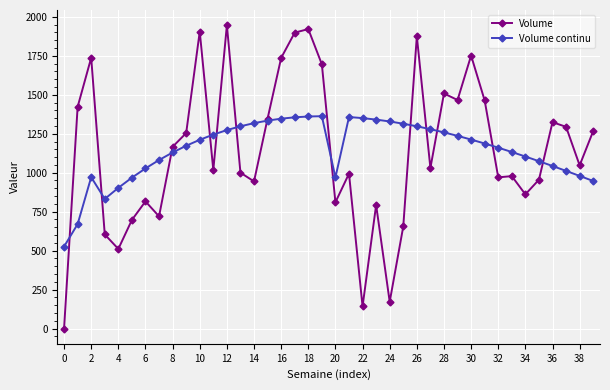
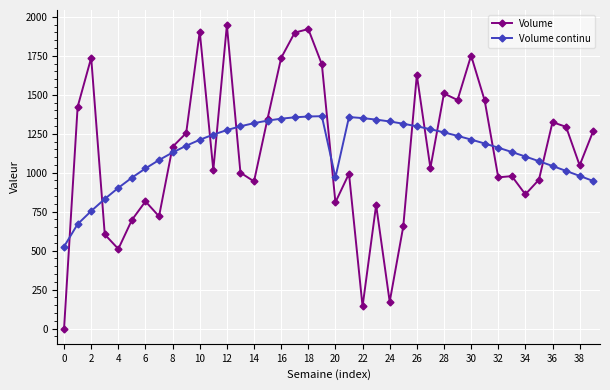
  {
    "Volume": {
      "0": 0,
      "2": 1740,
      "4": 510,
      "6": 820,
      "8": 1170,
      "10": 1910,
      "12": 1950,
      "14": 940,
      "16": 1740,
      "18": 1920,
      "20": 810,
      "22": 140,
      "24": 170,
-     "26": 1880,
+     "26": 1630,
      "28": 1510,
      "30": 1750,
      "32": 970,
      "34": 860,
      "36": 1320,
      "38": 1050
    },
    "Volume continu": {
      "0": 530,
-     "2": 970,
+     "2": 750,
      "4": 900,
      "6": 1030,
      "8": 1130,
      "10": 1210,
      "12": 1270,
      "14": 1320,
      "16": 1350,
      "18": 1360,
      "20": 970,
      "22": 1350,
      "24": 1330,
      "26": 1300,
      "28": 1260,
      "30": 1210,
      "32": 1160,
      "34": 1100,
      "36": 1040,
      "38": 980
    }
  }
